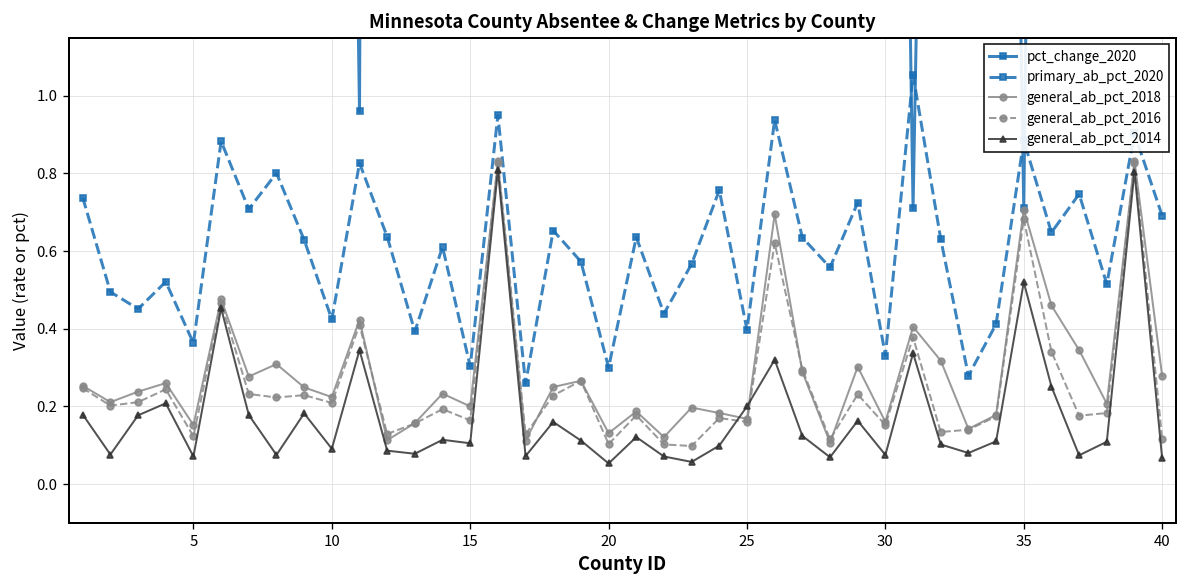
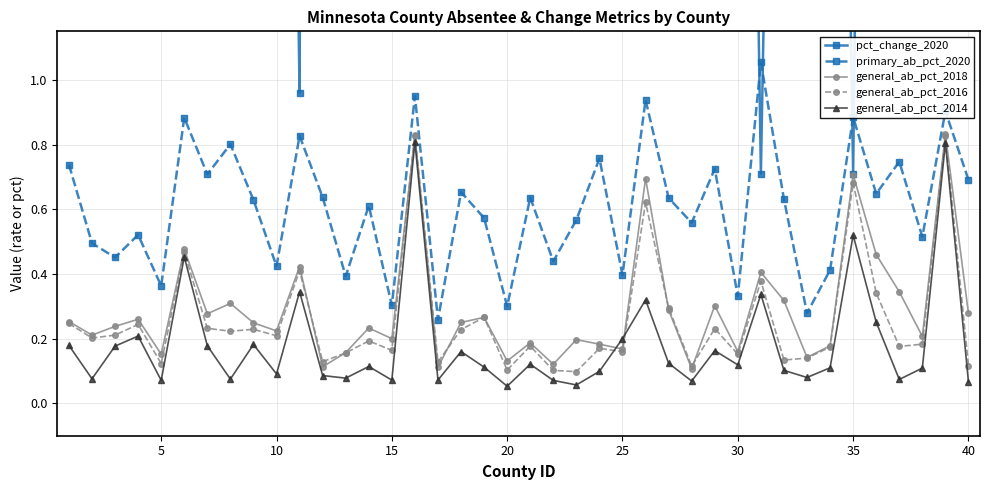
  {
    "general_ab_pct_2014": {
      "5": 0.07,
      "10": 0.09,
-     "15": 0.11,
+     "15": 0.07,
      "20": 0.05,
      "25": 0.20,
-     "30": 0.08,
+     "30": 0.12,
      "35": 0.52,
      "40": 0.07
    }
  }
